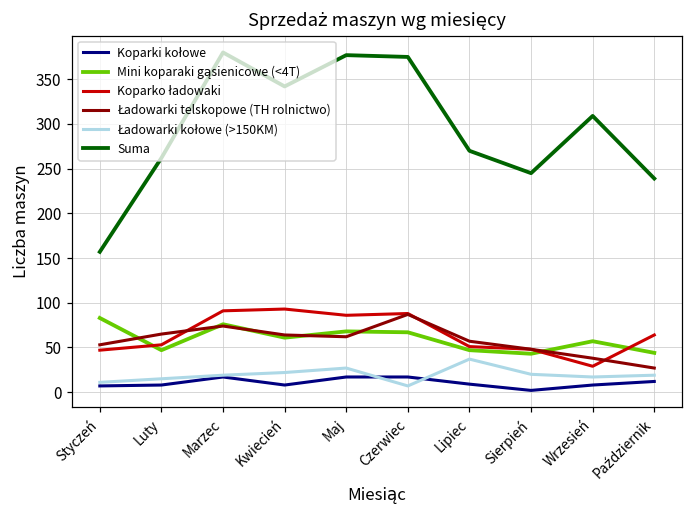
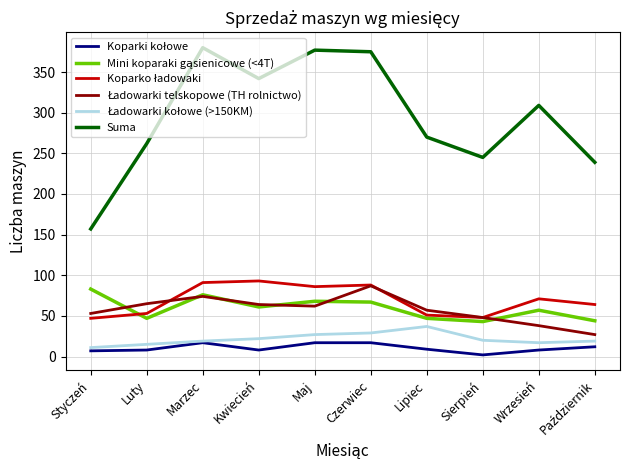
  {
    "Koparki kołowe": {
      "Styczeń": 10,
      "Luty": 10,
      "Kwiecień": 10,
      "Maj": 20,
      "Czerwiec": 20,
      "Lipiec": 10,
      "Sierpień": 0,
      "Wrzesień": 10,
      "Październik": 10
    },
    "Mini koparaki gąsienicowe (<4T)": {
      "Styczeń": 80,
      "Luty": 50,
      "Maj": 70,
      "Czerwiec": 70,
      "Lipiec": 50,
      "Sierpień": 40,
      "Wrzesień": 60,
      "Październik": 40
    },
    "Koparko ładowaki": {
      "Styczeń": 50,
      "Luty": 50,
      "Marzec": 90,
      "Kwiecień": 90,
      "Maj": 90,
      "Lipiec": 50,
-     "Wrzesień": 30,
+     "Wrzesień": 70,
      "Październik": 60
    },
    "Ładowarki telskopowe (TH rolnictwo)": {
      "Styczeń": 50,
      "Luty": 70,
      "Maj": 60,
      "Lipiec": 60,
      "Wrzesień": 40,
      "Październik": 30
    },
    "Ładowarki kołowe (>150KM)": {
      "Styczeń": 10,
      "Luty": 20,
      "Kwiecień": 20,
      "Maj": 30,
-     "Czerwiec": 10,
+     "Czerwiec": 30,
      "Lipiec": 40,
      "Sierpień": 20,
      "Wrzesień": 20,
      "Październik": 20
    },
    "Suma": {
      "Styczeń": 160,
      "Luty": 260,
      "Maj": 380,
      "Czerwiec": 380,
      "Lipiec": 270,
      "Sierpień": 250,
      "Wrzesień": 310,
      "Październik": 240
    }
  }
